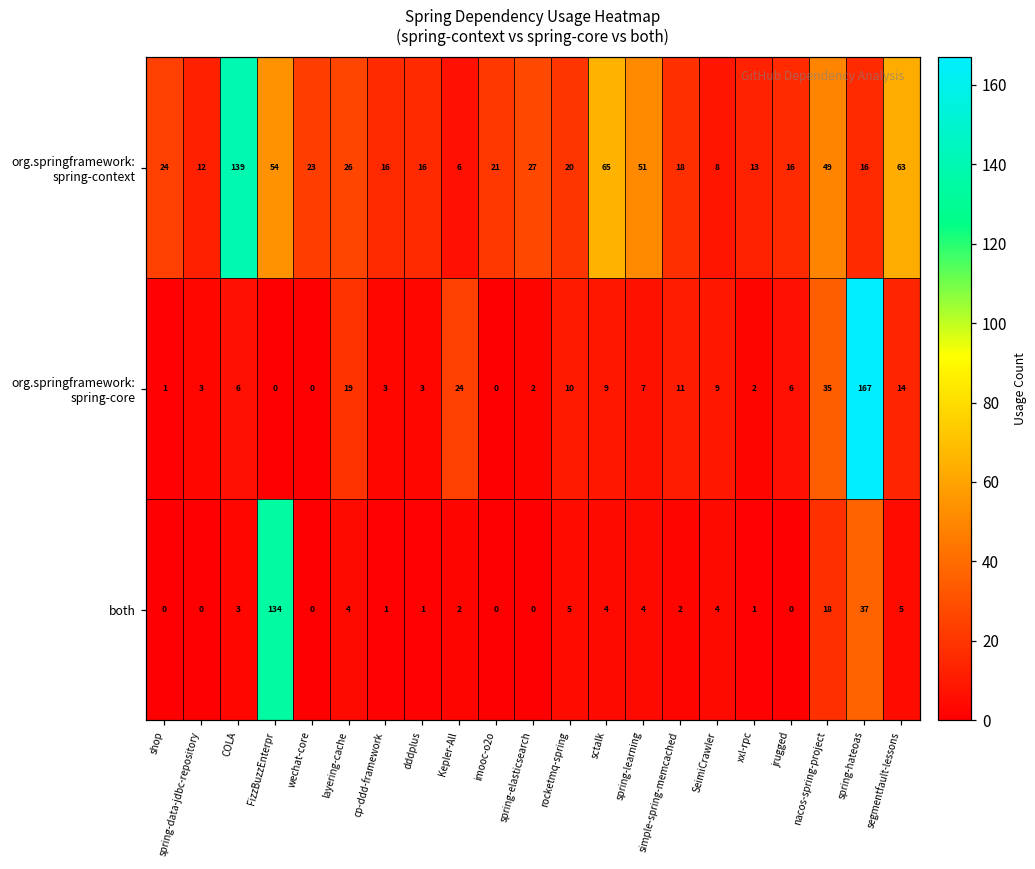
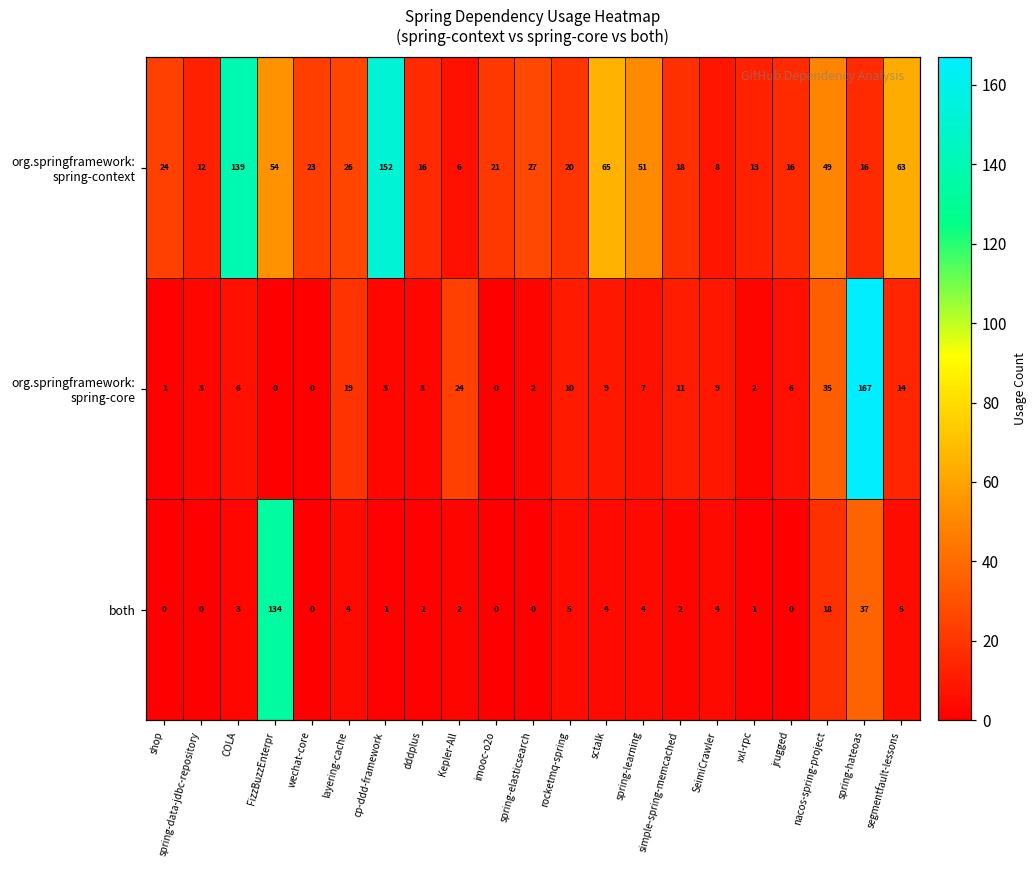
  {
    "org.springframework: spring-context": {
      "shop": 24,
      "spring-data-jdbc-repository": 12,
      "COLA": 139,
      "FizzBuzzEnterpr": 54,
      "wechat-core": 23,
      "layering-cache": 26,
-     "cp-ddd-framework": 16,
+     "cp-ddd-framework": 152,
      "dddplus": 16,
      "Kepler-All": 6,
      "imooc-o2o": 21,
      "spring-elasticsearch": 27,
      "rocketmq-spring": 20,
      "sctalk": 65,
      "spring-learning": 51,
      "simple-spring-memcached": 18,
      "SeimiCrawler": 8,
      "xxl-rpc": 13,
      "jrugged": 16,
      "spring-hateoas": 16,
      "segmentfault-lessons": 63
    },
    "org.springframework: spring-core": {
      "shop": 1,
      "spring-data-jdbc-repository": 3,
      "COLA": 6,
      "FizzBuzzEnterpr": 0,
      "wechat-core": 0,
      "layering-cache": 19,
      "cp-ddd-framework": 3,
      "dddplus": 3,
      "Kepler-All": 24,
      "imooc-o2o": 0,
      "spring-elasticsearch": 2,
      "rocketmq-spring": 10,
      "sctalk": 9,
      "spring-learning": 7,
      "simple-spring-memcached": 11,
      "SeimiCrawler": 9,
      "xxl-rpc": 2,
      "jrugged": 6,
      "nacos-spring-project": 35,
      "spring-hateoas": 167,
      "segmentfault-lessons": 14
    },
    "both": {
      "shop": 0,
      "spring-data-jdbc-repository": 0,
      "COLA": 3,
      "FizzBuzzEnterpr": 134,
      "wechat-core": 0,
      "layering-cache": 4,
      "cp-ddd-framework": 1,
      "dddplus": 1,
      "Kepler-All": 2,
      "imooc-o2o": 0,
      "spring-elasticsearch": 0,
      "rocketmq-spring": 5,
      "sctalk": 4,
      "spring-learning": 4,
      "simple-spring-memcached": 2,
      "SeimiCrawler": 4,
      "xxl-rpc": 1,
      "jrugged": 0,
      "nacos-spring-project": 18,
      "spring-hateoas": 37,
      "segmentfault-lessons": 5
    }
  }
